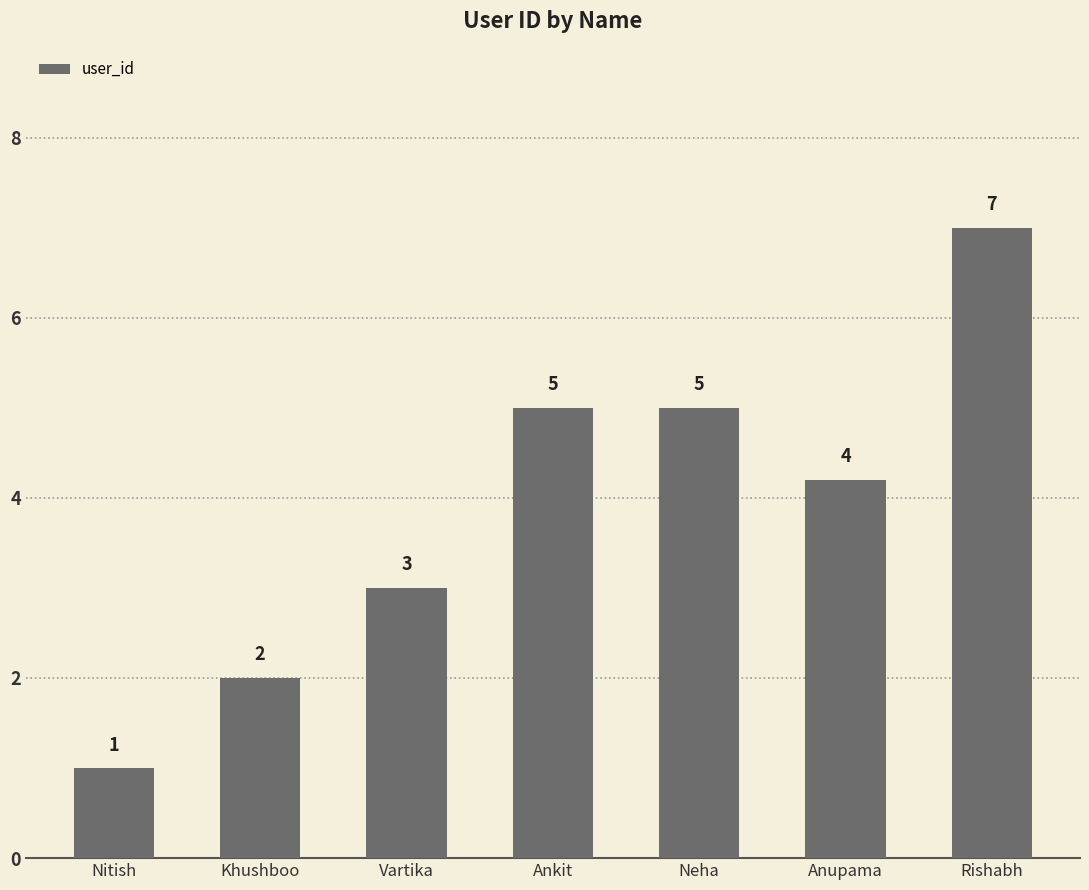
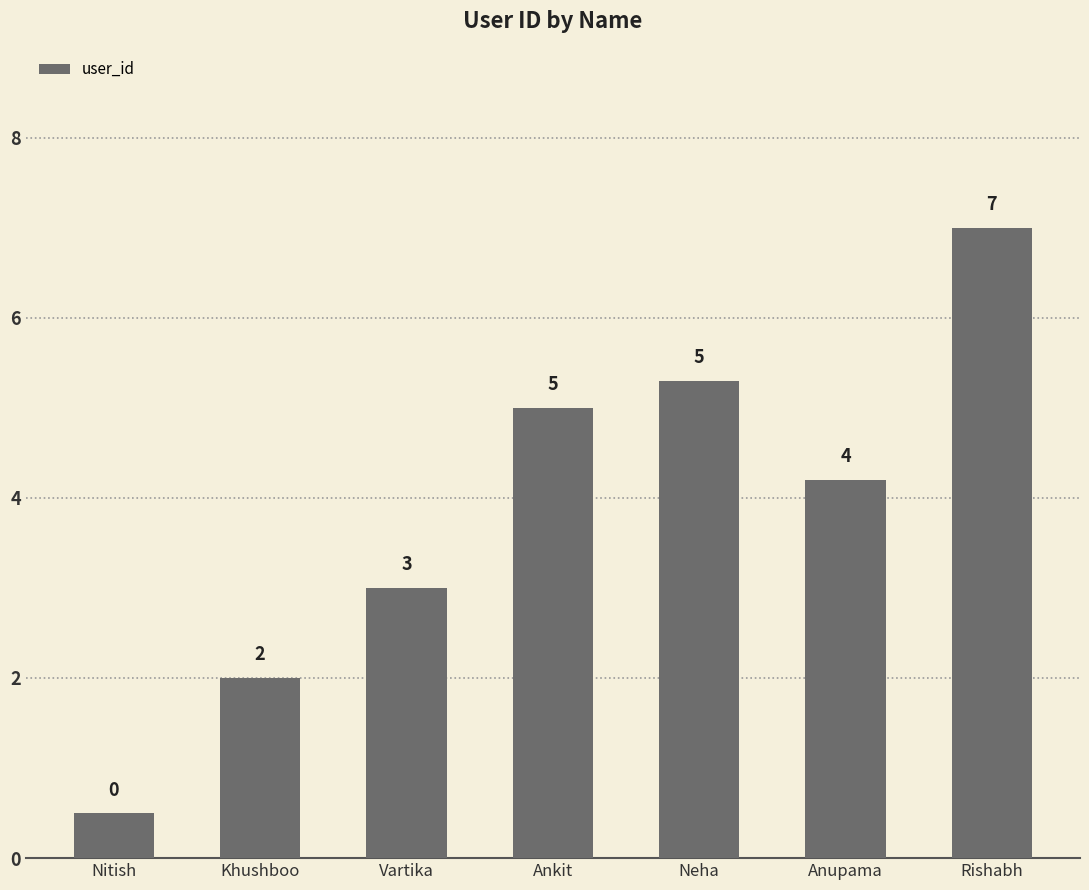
  {
-   "Nitish": 1,
+   "Nitish": 0,
    "Khushboo": 2,
    "Vartika": 3,
    "Ankit": 5,
-   "Neha": 5.0,
+   "Neha": 5.3,
    "Anupama": 4,
    "Rishabh": 7
  }
